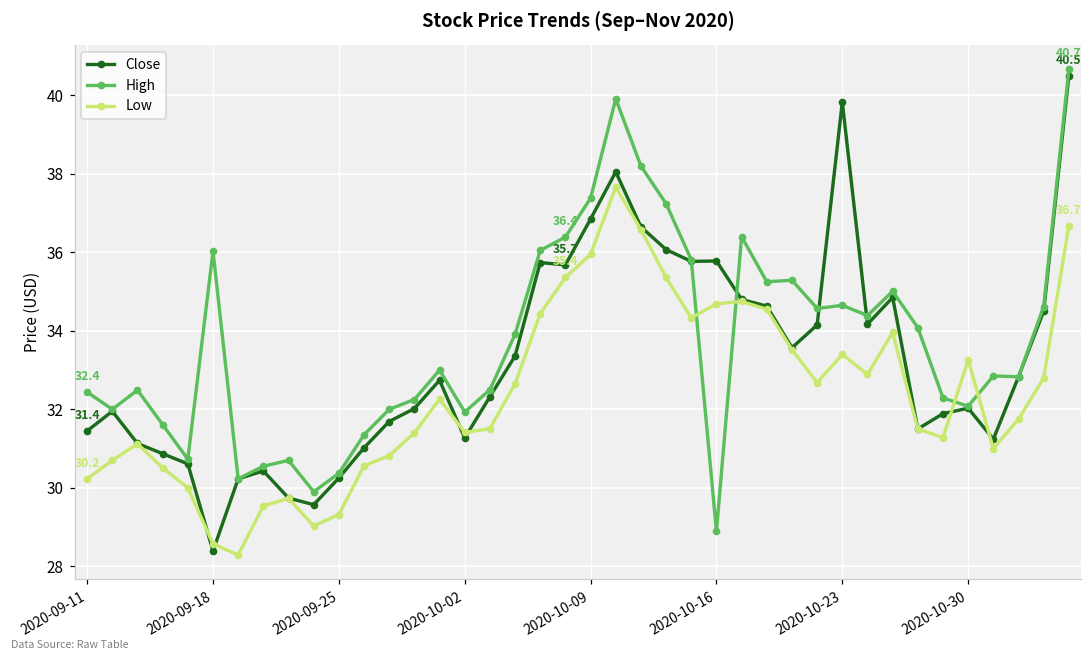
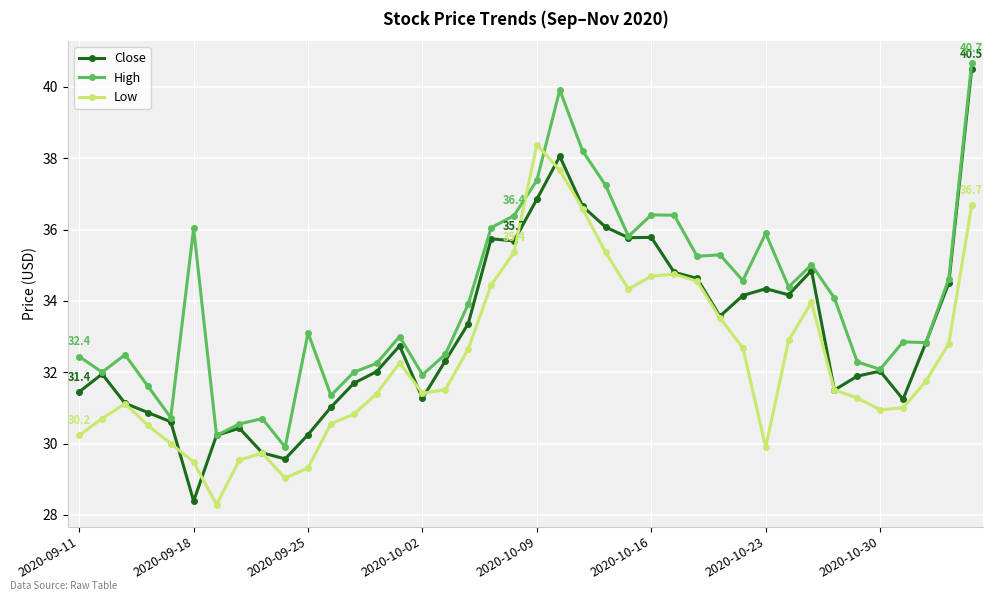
  {
    "Close": {
      "2020-09-18": 28.4,
      "2020-09-25": 30.3,
      "2020-10-02": 31.3,
      "2020-10-09": 36.9,
      "2020-10-16": 35.8,
-     "2020-10-23": 39.8
+     "2020-10-23": 34.3
    },
    "High": {
      "2020-09-18": 36.0,
-     "2020-09-25": 30.4,
+     "2020-09-25": 33.1,
      "2020-10-02": 31.9,
      "2020-10-09": 37.4,
-     "2020-10-16": 28.9,
-     "2020-10-23": 34.7
+     "2020-10-16": 36.4,
+     "2020-10-23": 35.9
    },
    "Low": {
-     "2020-09-18": 28.6,
+     "2020-09-18": 29.5,
      "2020-09-25": 29.3,
      "2020-10-02": 31.4,
-     "2020-10-09": 36.0,
+     "2020-10-09": 38.4,
      "2020-10-16": 34.7,
-     "2020-10-23": 33.4,
-     "2020-10-30": 33.3
+     "2020-10-23": 29.9,
+     "2020-10-30": 31.0
    }
  }
